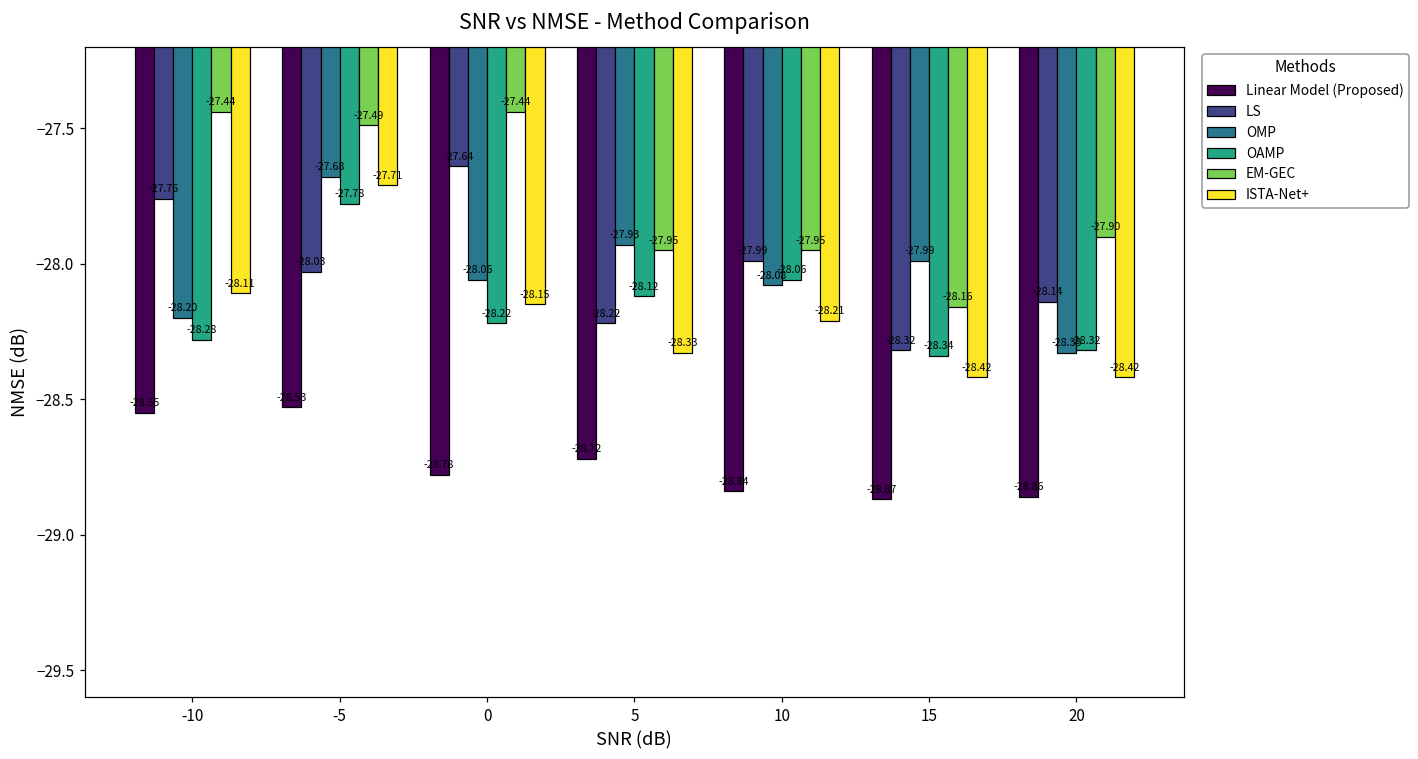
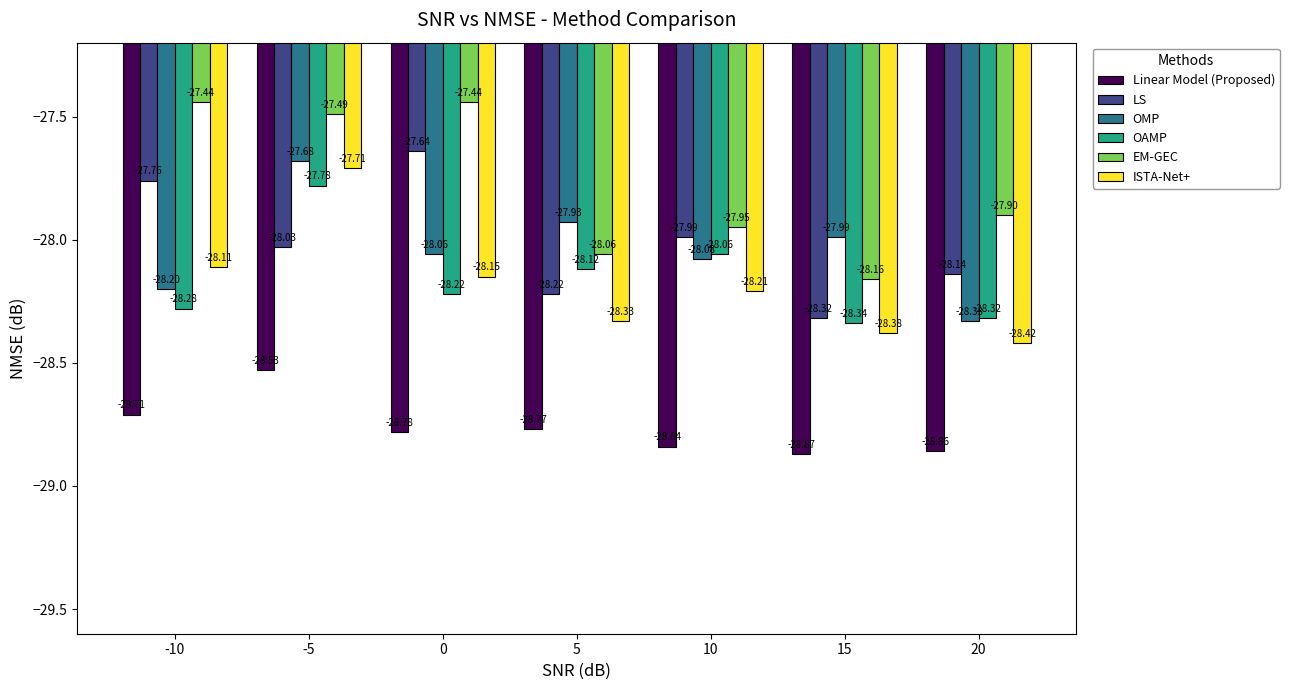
  {
    "Linear Model (Proposed)": {
-     "-10": -28.55,
+     "-10": -28.71,
      "-5": -28.53,
      "0": -28.78,
-     "5": -28.72,
+     "5": -28.77,
      "10": -28.84,
      "15": -28.87,
      "20": -28.86
    },
    "EM-GEC": {
      "-10": -27.44,
      "-5": -27.49,
      "0": -27.44,
-     "5": -27.95,
+     "5": -28.06,
      "10": -27.95,
      "15": -28.16,
      "20": -27.90
    },
    "ISTA-Net+": {
      "-10": -28.11,
      "-5": -27.71,
      "0": -28.15,
      "5": -28.33,
      "10": -28.21,
-     "15": -28.42,
+     "15": -28.38,
      "20": -28.42
    }
  }
